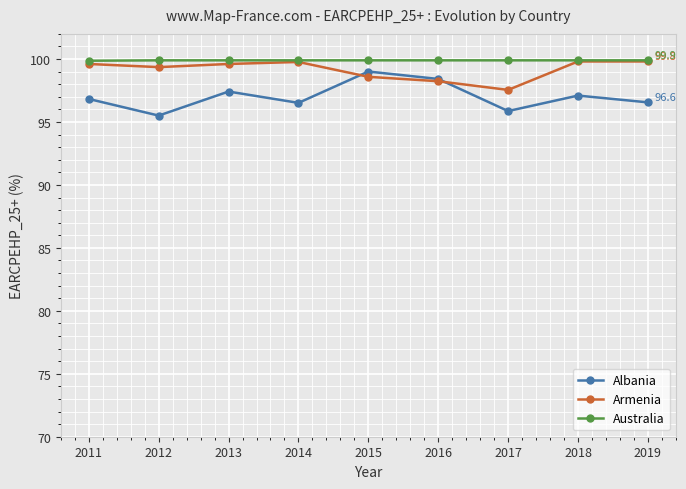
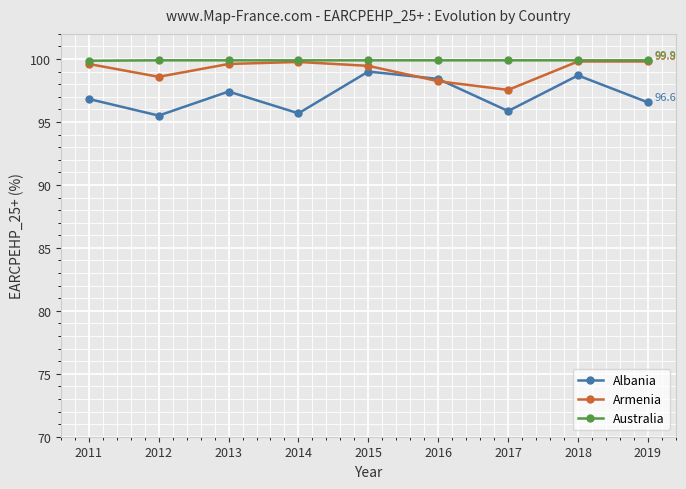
  {
    "Albania": {
      "2011": 96.8,
      "2012": 95.5,
      "2013": 97.4,
-     "2014": 96.5,
+     "2014": 95.7,
      "2015": 99.0,
      "2017": 95.9,
-     "2018": 97.1
+     "2018": 98.7
    },
    "Armenia": {
      "2011": 99.6,
-     "2012": 99.4,
+     "2012": 98.6,
      "2013": 99.6,
-     "2015": 98.6,
+     "2015": 99.5,
      "2017": 97.6
    },
    "Australia": {
      "2011": 99.9,
      "2012": 99.9,
      "2013": 99.9,
      "2015": 99.9,
      "2016": 99.9,
      "2017": 99.9
    }
  }
